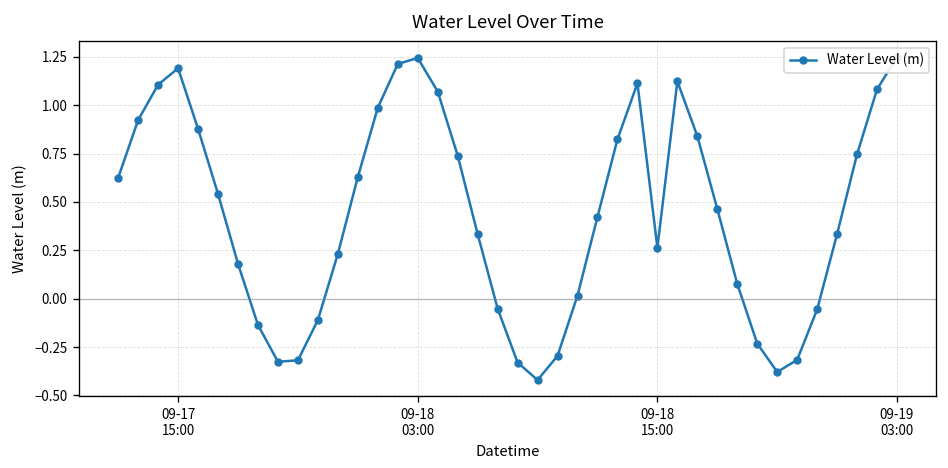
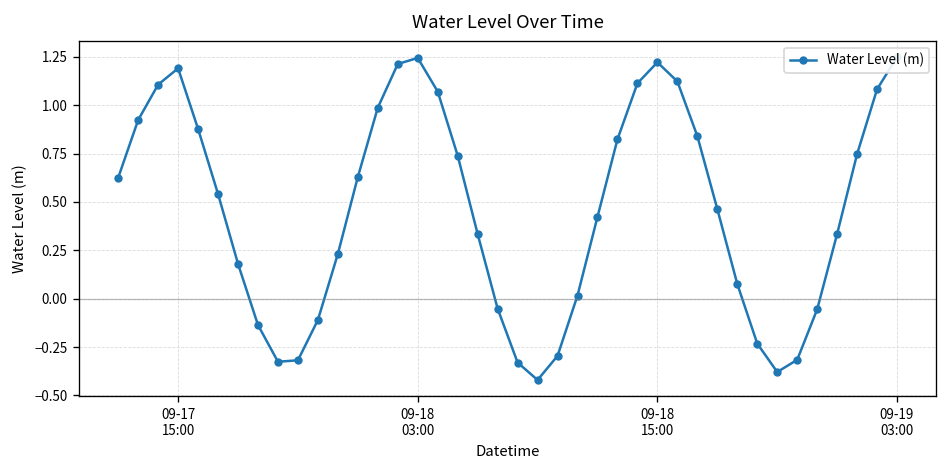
  {
    "09-17 15:00": 1.19,
    "09-18 03:00": 1.24,
-   "09-18 15:00": 0.26
+   "09-18 15:00": 1.22
  }
